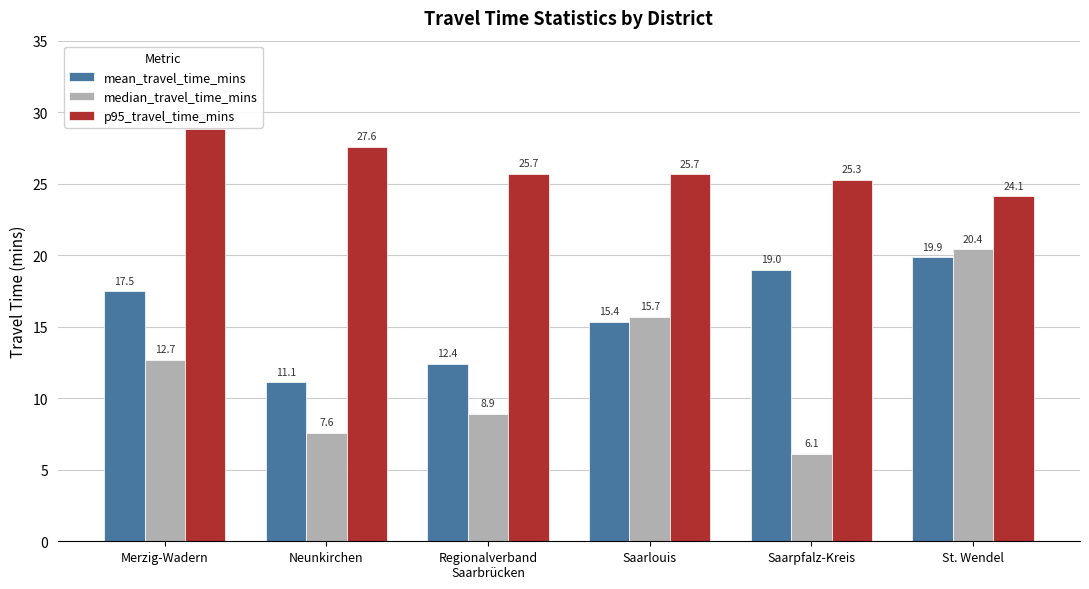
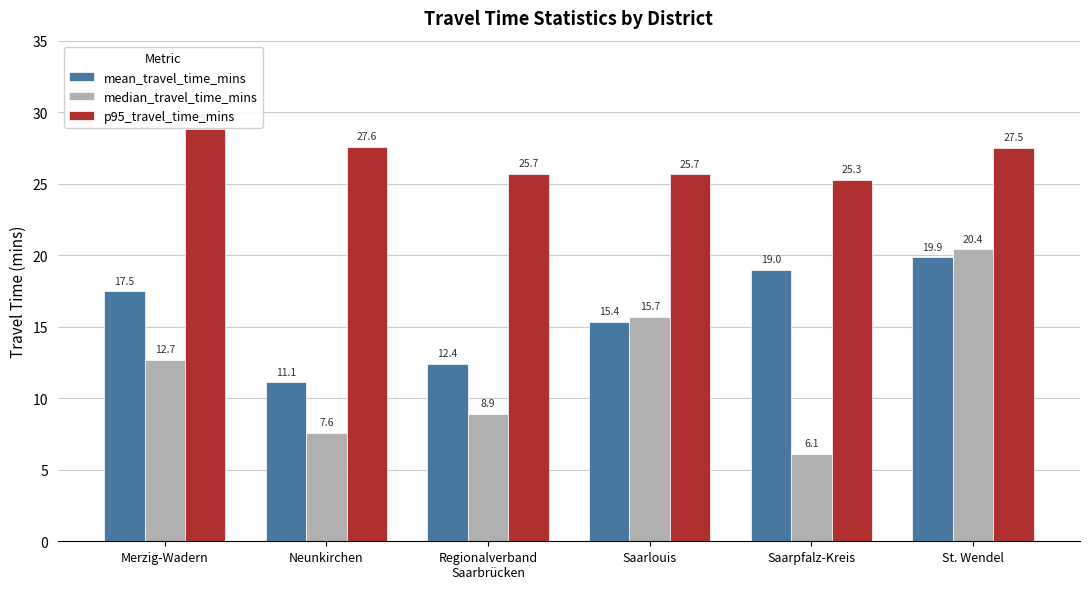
  {
    "mean_travel_time_mins": {
      "Merzig-Wadern": 17.5,
      "Neunkirchen": 11.1,
      "Regionalverband Saarbrücken": 12.4,
      "Saarlouis": 15.4,
      "Saarpfalz-Kreis": 19.0,
      "St. Wendel": 19.9
    },
    "median_travel_time_mins": {
      "Merzig-Wadern": 12.7,
      "Neunkirchen": 7.6,
      "Regionalverband Saarbrücken": 8.9,
      "Saarlouis": 15.7,
      "Saarpfalz-Kreis": 6.1,
      "St. Wendel": 20.4
    },
    "p95_travel_time_mins": {
      "Neunkirchen": 27.6,
      "Regionalverband Saarbrücken": 25.7,
      "Saarlouis": 25.7,
      "Saarpfalz-Kreis": 25.3,
-     "St. Wendel": 24.1
+     "St. Wendel": 27.5
    }
  }
